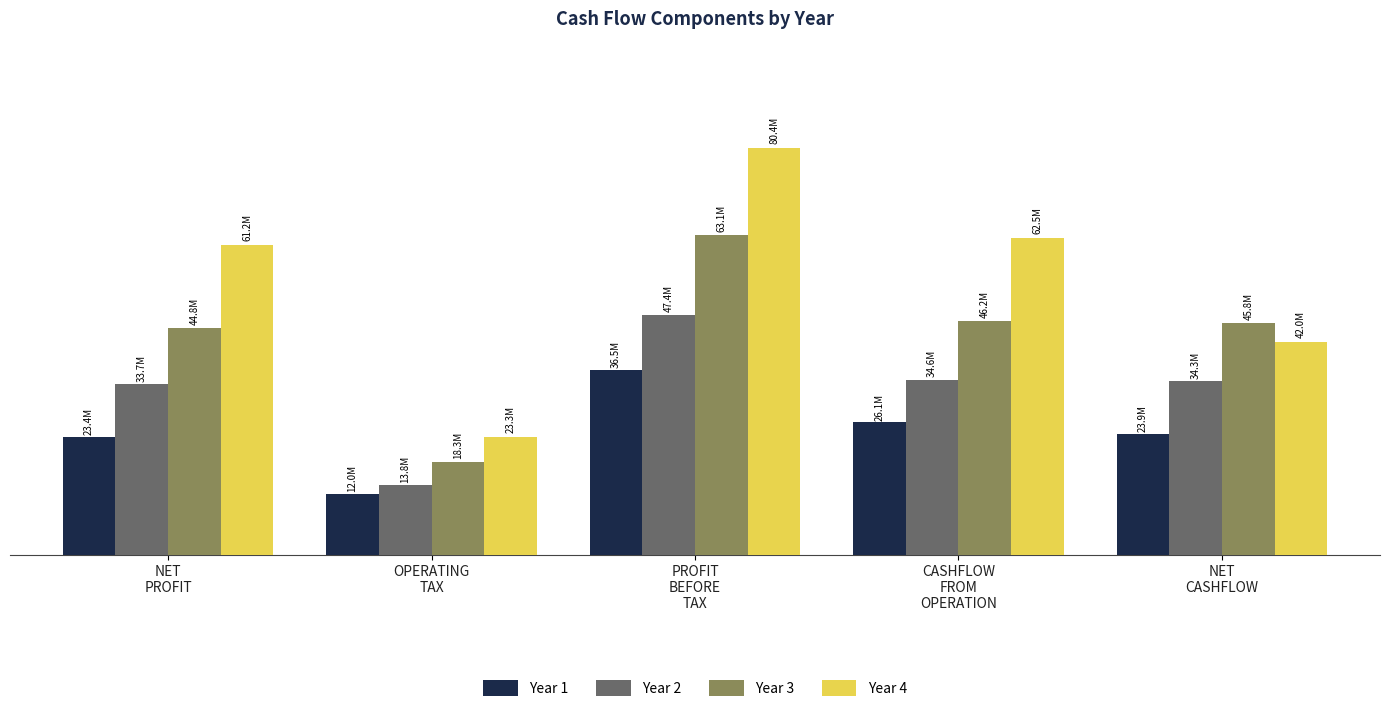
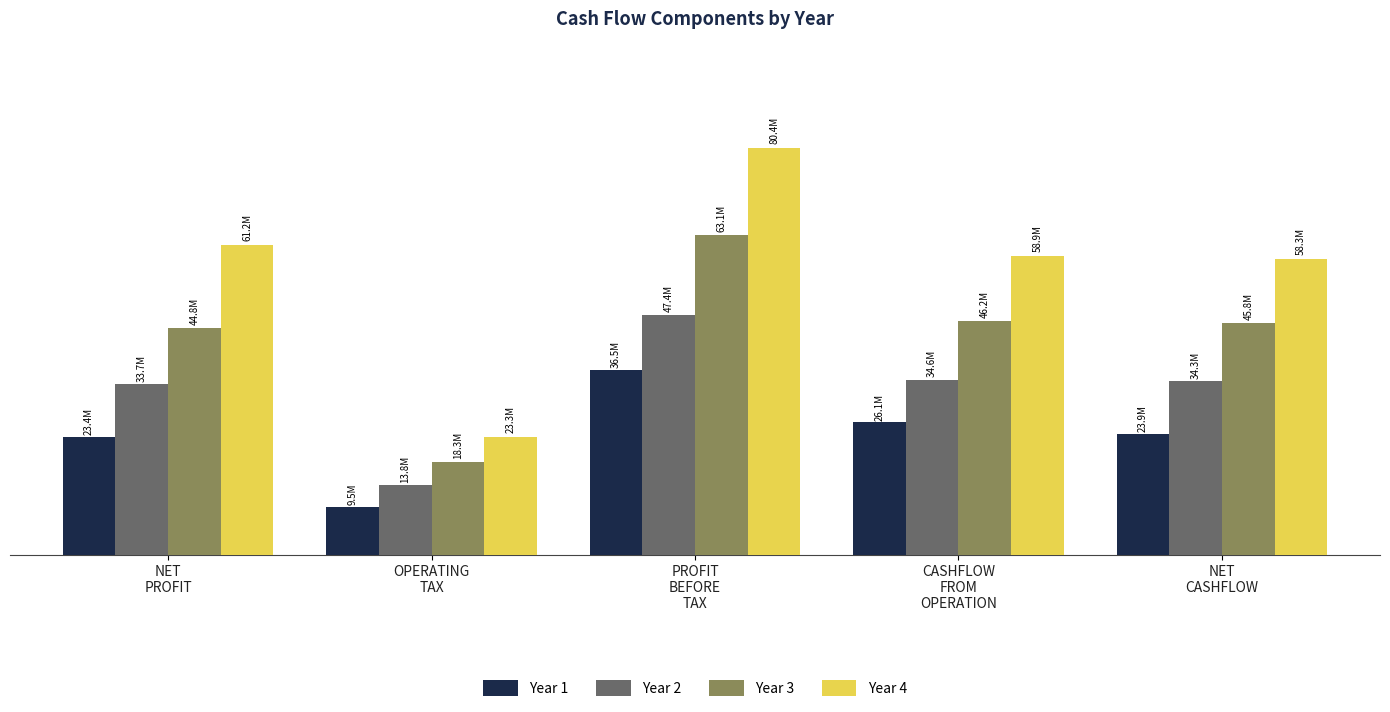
  {
    "Year 1": {
      "NET PROFIT": "23.4M",
-     "OPERATING TAX": "12.0M",
+     "OPERATING TAX": "9.5M",
      "PROFIT BEFORE TAX": "36.5M",
      "CASHFLOW FROM OPERATION": "26.1M",
      "NET CASHFLOW": "23.9M"
    },
    "Year 4": {
      "NET PROFIT": "61.2M",
      "OPERATING TAX": "23.3M",
      "PROFIT BEFORE TAX": "80.4M",
-     "CASHFLOW FROM OPERATION": "62.5M",
-     "NET CASHFLOW": "42.0M"
+     "CASHFLOW FROM OPERATION": "58.9M",
+     "NET CASHFLOW": "58.3M"
    }
  }
